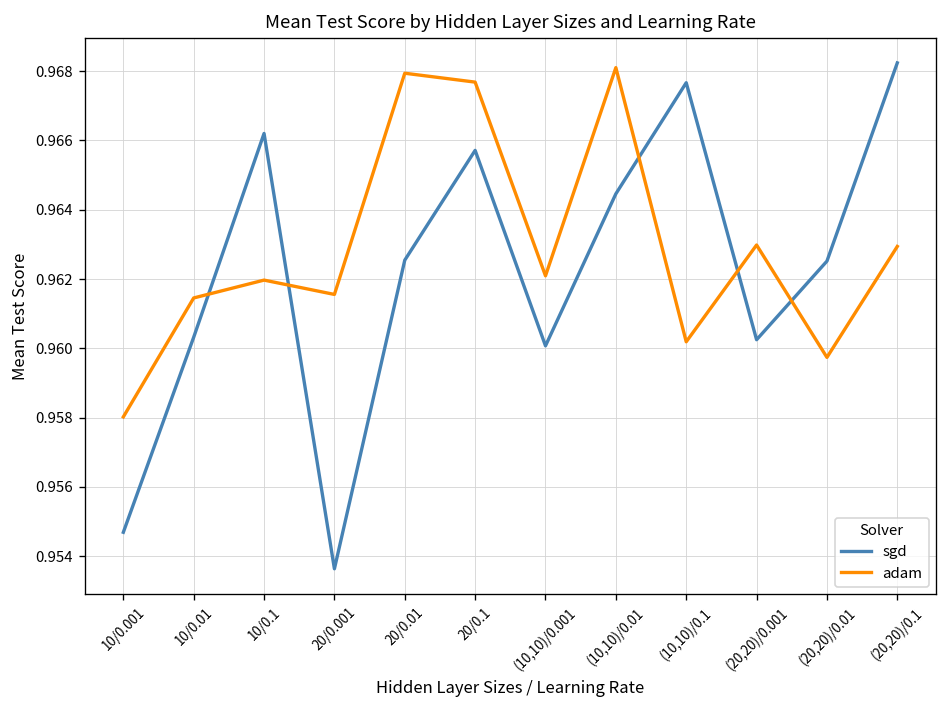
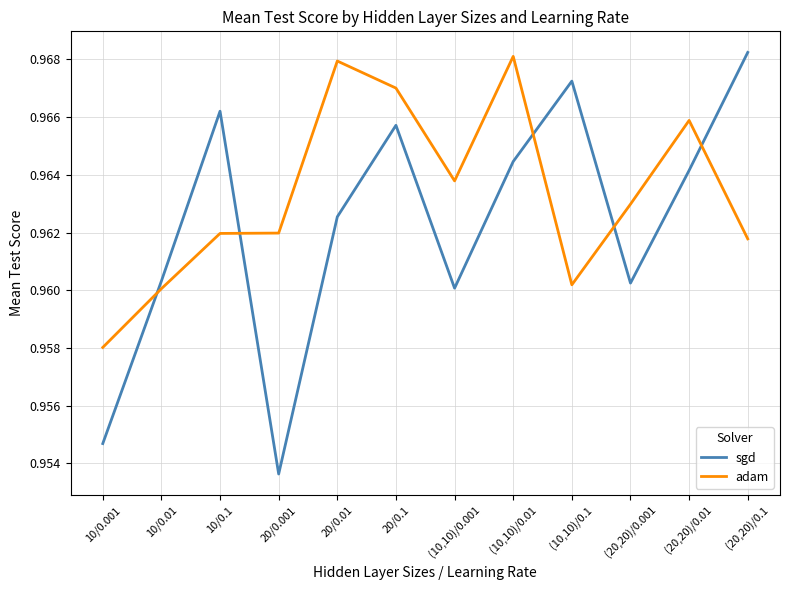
  {
    "sgd": {
      "10/0.001": 0.9547,
      "10/0.01": 0.9603,
      "10/0.1": 0.9662,
      "20/0.001": 0.9536,
      "20/0.01": 0.9625,
      "20/0.1": 0.9657,
      "(10,10)/0.001": 0.9601,
      "(10,10)/0.01": 0.9645,
-     "(10,10)/0.1": 0.9677,
+     "(10,10)/0.1": 0.9672,
      "(20,20)/0.001": 0.9602,
-     "(20,20)/0.01": 0.9625,
+     "(20,20)/0.01": 0.9642,
      "(20,20)/0.1": 0.9682
    },
    "adam": {
      "10/0.001": 0.9580,
-     "10/0.01": 0.9615,
+     "10/0.01": 0.9601,
      "10/0.1": 0.9620,
-     "20/0.001": 0.9616,
+     "20/0.001": 0.9620,
      "20/0.01": 0.9679,
-     "20/0.1": 0.9677,
-     "(10,10)/0.001": 0.9621,
+     "20/0.1": 0.9670,
+     "(10,10)/0.001": 0.9638,
      "(10,10)/0.01": 0.9681,
      "(10,10)/0.1": 0.9602,
      "(20,20)/0.001": 0.9630,
-     "(20,20)/0.01": 0.9597,
-     "(20,20)/0.1": 0.9629
+     "(20,20)/0.01": 0.9659,
+     "(20,20)/0.1": 0.9618
    }
  }
